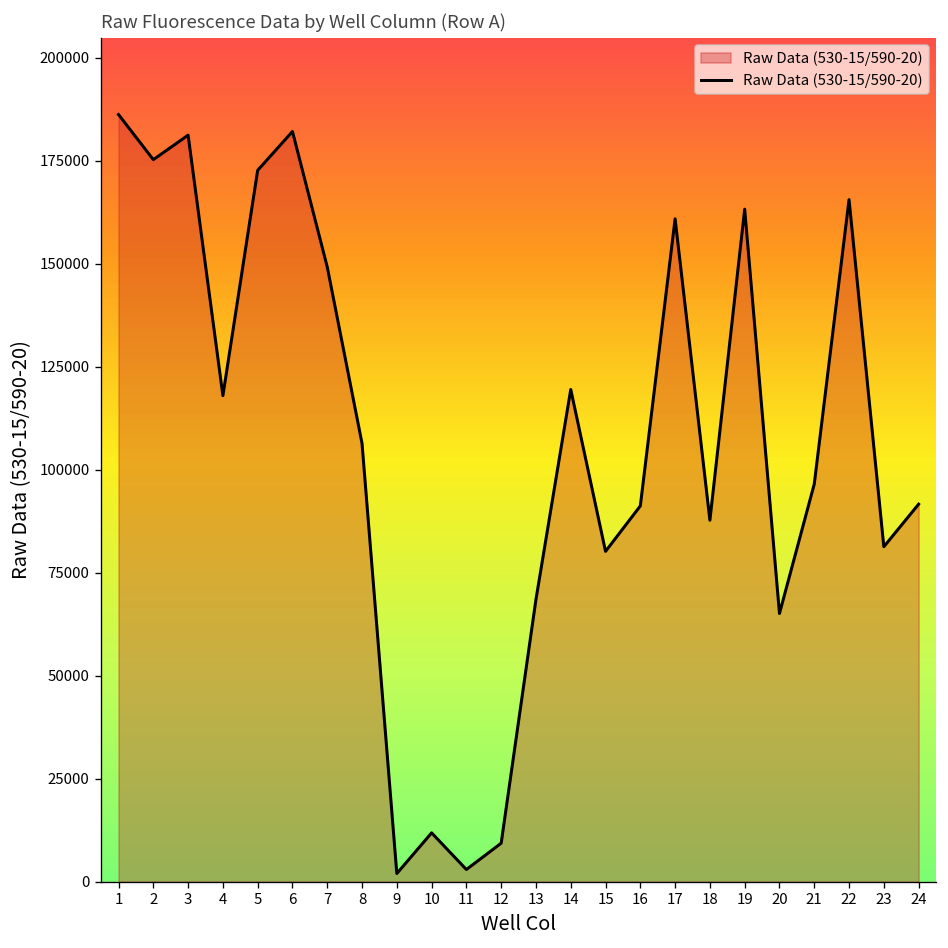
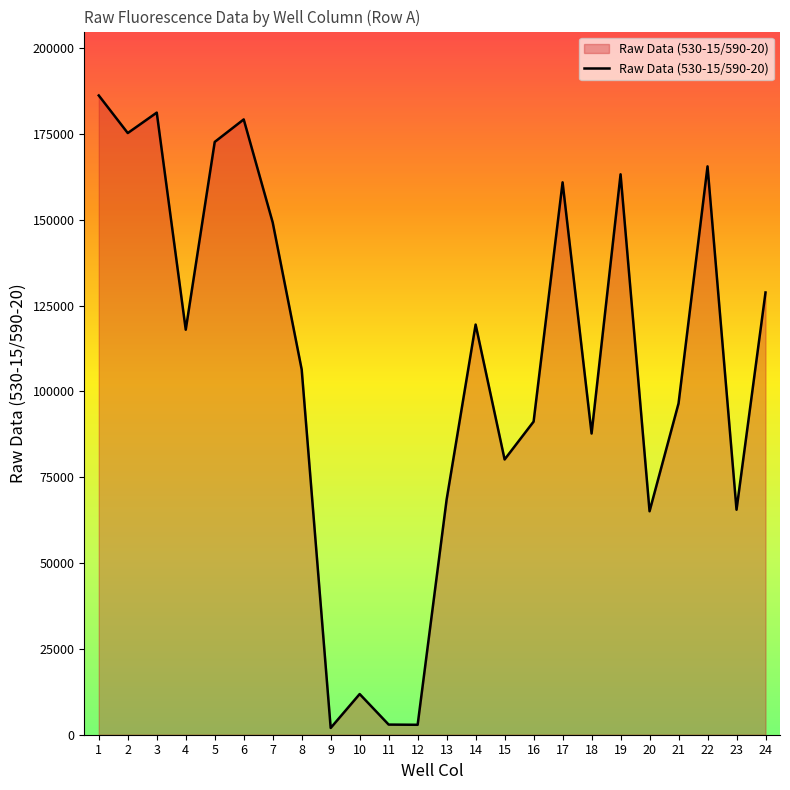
  {
    "1": 186000,
    "2": 175000,
    "3": 181000,
    "4": 118000,
    "5": 173000,
-   "6": 182000,
+   "6": 179000,
    "7": 149000,
    "8": 106000,
    "9": 2000,
    "10": 12000,
    "11": 3000,
-   "12": 9000,
+   "12": 3000,
    "13": 69000,
    "14": 119000,
    "15": 80000,
    "16": 91000,
    "17": 161000,
    "18": 88000,
    "19": 163000,
    "20": 65000,
    "21": 96000,
    "22": 166000,
-   "23": 81000,
-   "24": 92000
+   "23": 66000,
+   "24": 129000
  }
